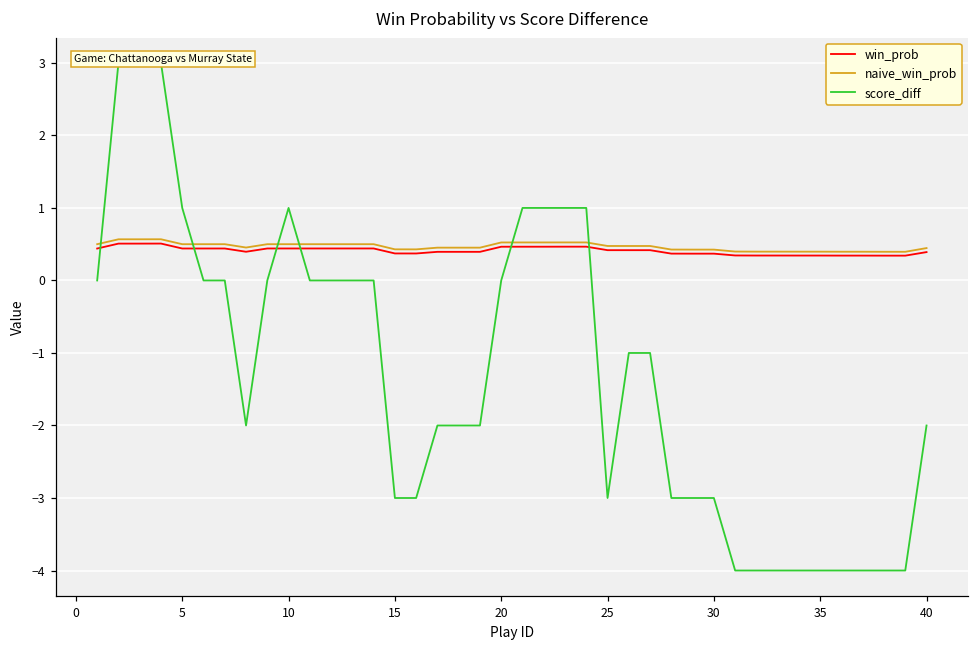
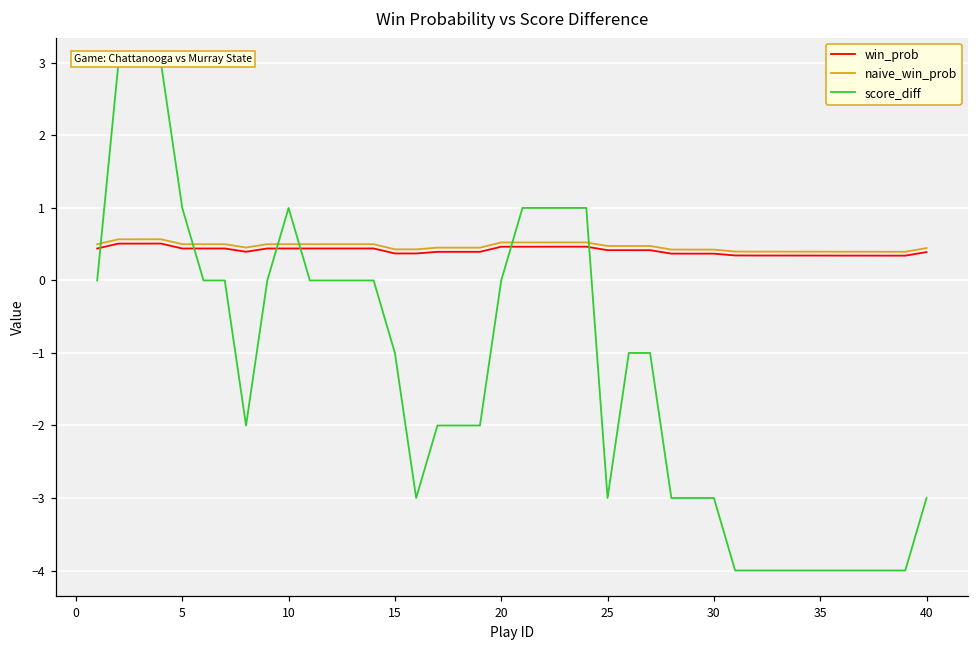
  {
    "win_prob": {
      "5": 0.4,
      "10": 0.4,
      "15": 0.4,
      "20": 0.5,
      "25": 0.4,
      "30": 0.4,
      "35": 0.3,
      "40": 0.4
    },
    "naive_win_prob": {
      "5": 0.5,
      "10": 0.5,
      "15": 0.4,
      "20": 0.5,
      "25": 0.5,
      "30": 0.4,
      "35": 0.4,
      "40": 0.4
    },
    "score_diff": {
      "5": 1,
      "10": 1,
-     "15": -3,
+     "15": -1,
      "20": 0,
      "25": -3,
      "30": -3,
      "35": -4,
-     "40": -2
+     "40": -3
    }
  }
